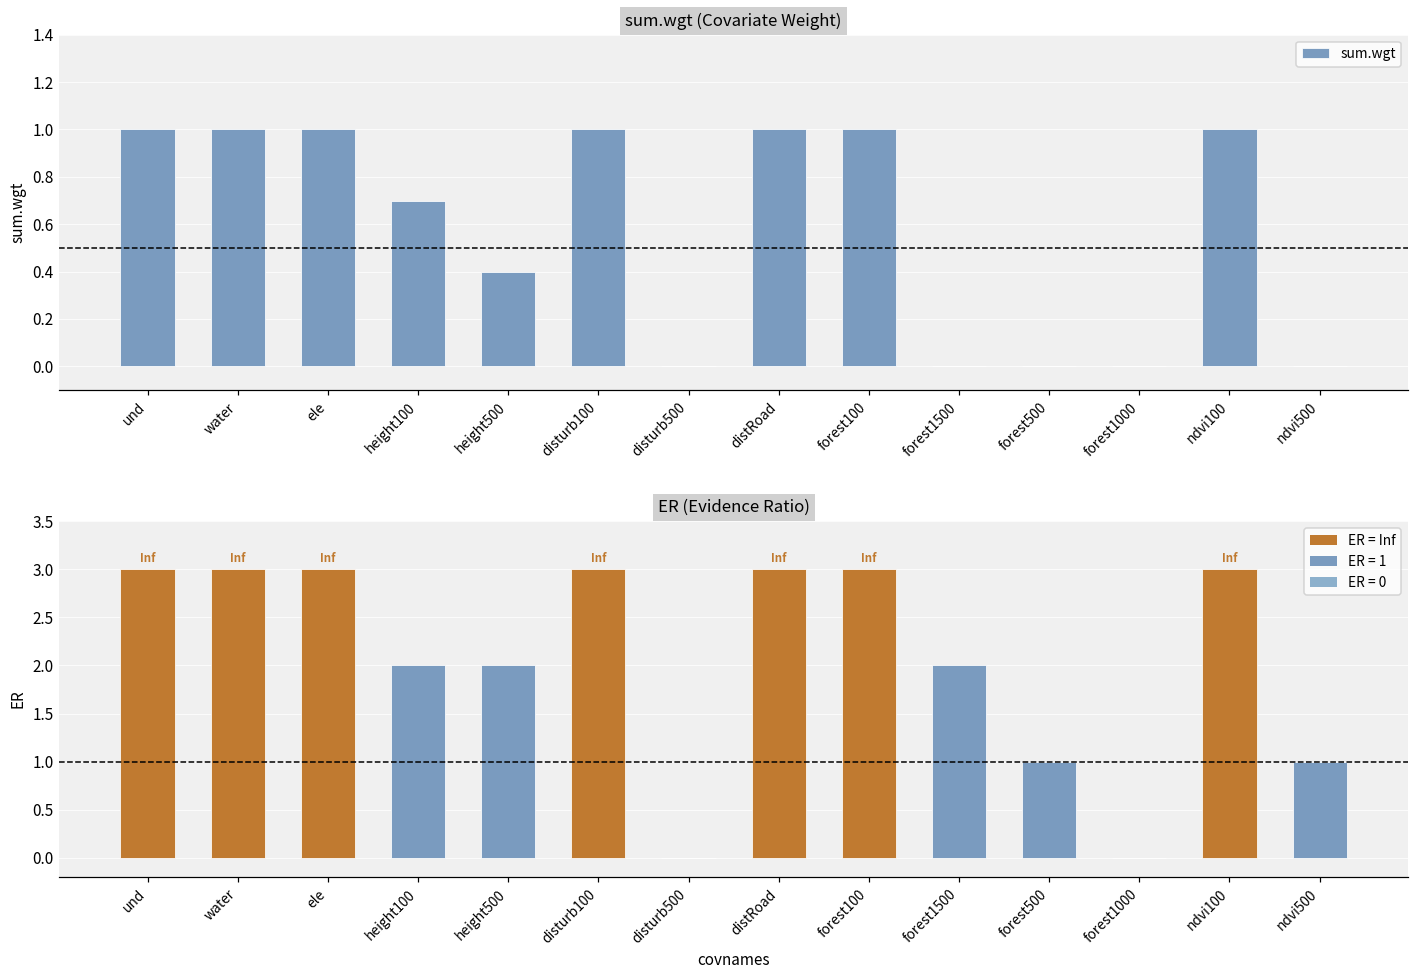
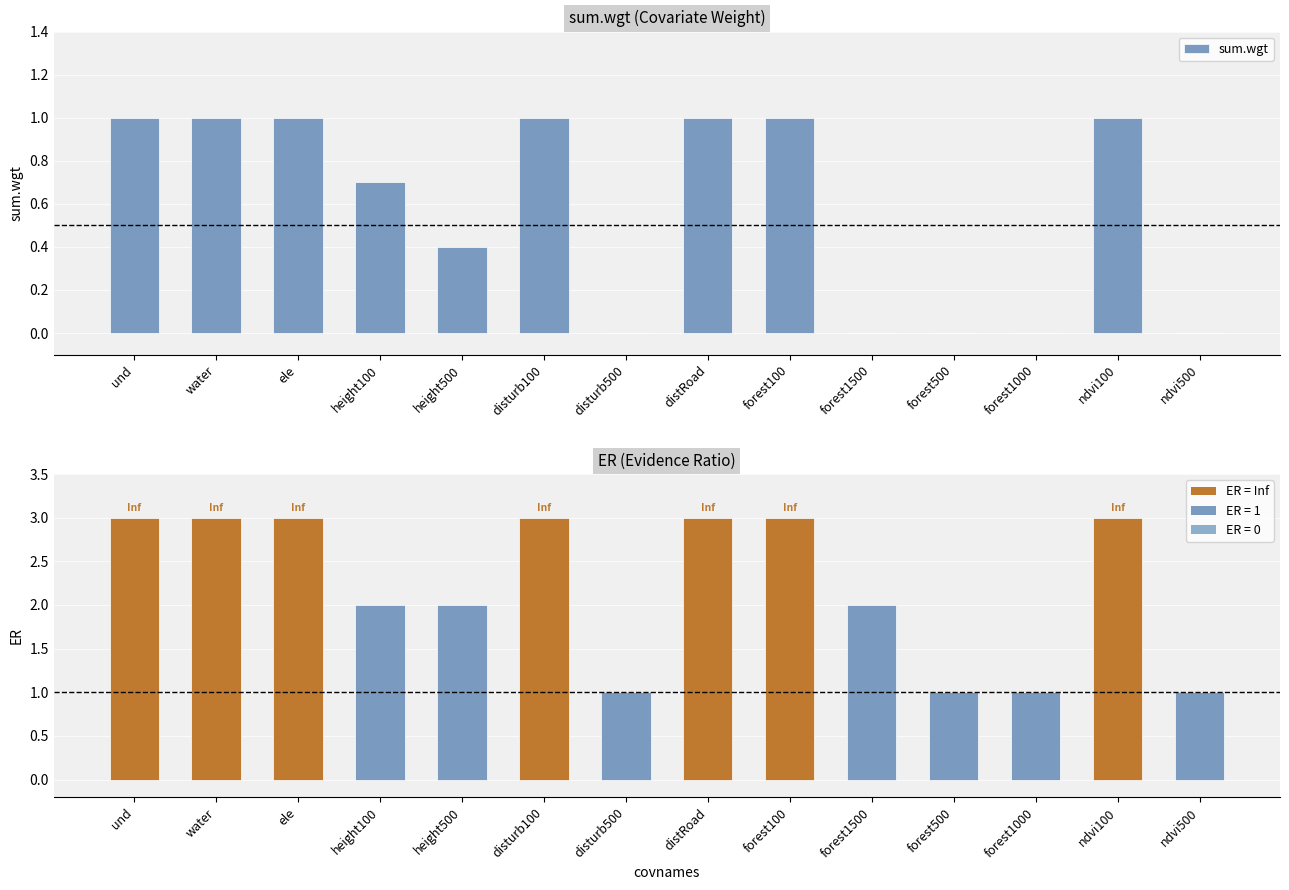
  {
    "sum.wgt (Covariate Weight)": {
      "und": 1.00,
      "water": 1.00,
      "ele": 1.00,
      "height100": 0.70,
      "height500": 0.40,
      "disturb100": 1.00,
      "disturb500": 0.00,
      "distRoad": 1.00,
      "forest100": 1.00,
      "forest1500": 0.00,
      "forest500": 0.00,
      "forest1000": 0.00,
      "ndvi100": 1.00,
      "ndvi500": 0.00
    },
    "ER (Evidence Ratio)": {
      "und": 3,
      "water": 3,
      "ele": 3,
      "height100": 2,
      "height500": 2,
      "disturb100": 3,
-     "disturb500": 0,
+     "disturb500": 1,
      "distRoad": 3,
      "forest100": 3,
      "forest1500": 2,
      "forest500": 1,
-     "forest1000": 0,
+     "forest1000": 1,
      "ndvi100": 3,
      "ndvi500": 1
    }
  }
